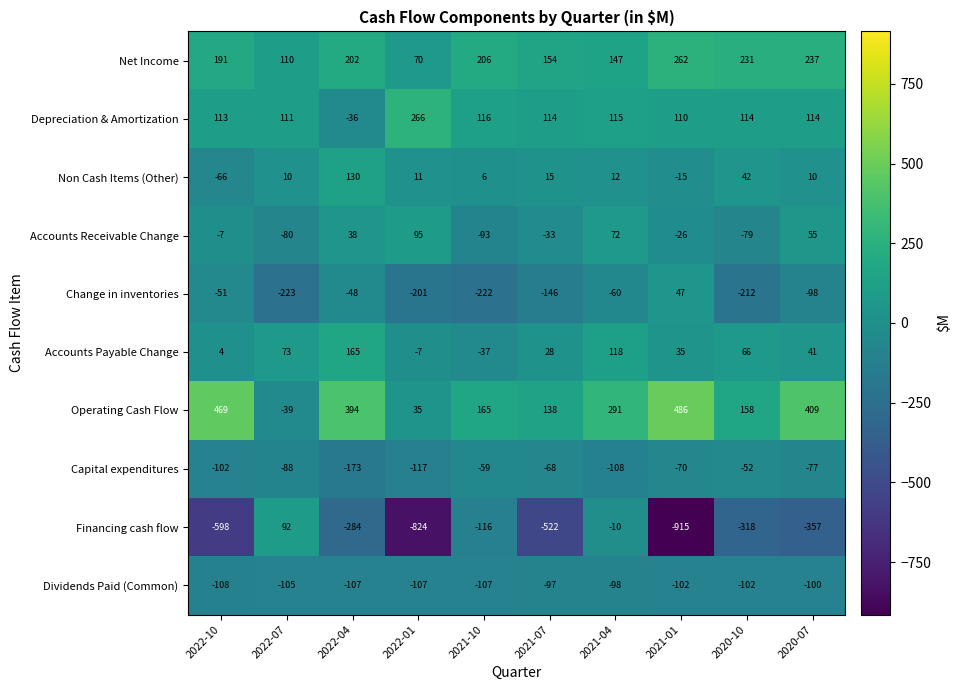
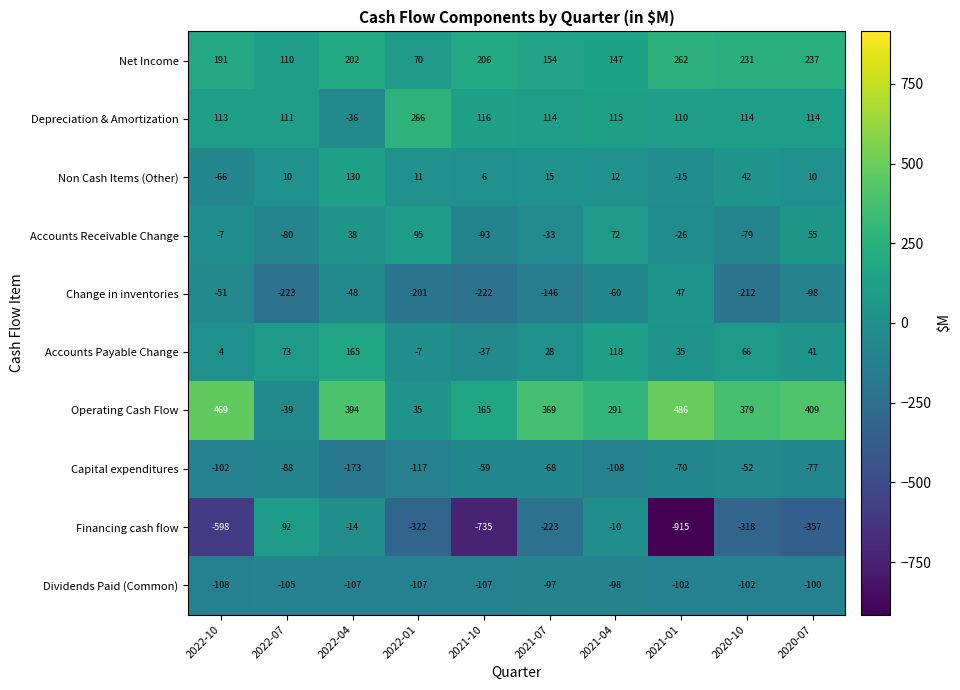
  {
    "Net Income": {
      "2022-10": 191,
      "2022-07": 110,
      "2022-04": 202,
      "2022-01": 70,
      "2021-10": 206,
      "2021-07": 154,
      "2021-04": 147,
      "2021-01": 262,
      "2020-10": 231,
      "2020-07": 237
    },
    "Depreciation & Amortization": {
      "2022-10": 113,
      "2022-07": 111,
      "2022-04": -36,
      "2022-01": 266,
      "2021-10": 116,
      "2021-07": 114,
      "2021-04": 115,
      "2021-01": 110,
      "2020-10": 114,
      "2020-07": 114
    },
    "Non Cash Items (Other)": {
      "2022-10": -66,
      "2022-07": 10,
      "2022-04": 130,
      "2022-01": 11,
      "2021-10": 6,
      "2021-07": 15,
      "2021-04": 12,
      "2021-01": -15,
      "2020-10": 42,
      "2020-07": 10
    },
    "Accounts Receivable Change": {
      "2022-10": -7,
      "2022-07": -80,
      "2022-04": 38,
      "2022-01": 95,
      "2021-10": -93,
      "2021-07": -33,
      "2021-04": 72,
      "2021-01": -26,
      "2020-10": -79,
      "2020-07": 55
    },
    "Change in inventories": {
      "2022-10": -51,
      "2022-07": -223,
      "2022-04": -48,
      "2022-01": -201,
      "2021-10": -222,
      "2021-07": -146,
      "2021-04": -60,
      "2021-01": 47,
      "2020-10": -212,
      "2020-07": -98
    },
    "Accounts Payable Change": {
      "2022-10": 4,
      "2022-07": 73,
      "2022-04": 165,
      "2022-01": -7,
      "2021-10": -37,
      "2021-07": 28,
      "2021-04": 118,
      "2021-01": 35,
      "2020-10": 66,
      "2020-07": 41
    },
    "Operating Cash Flow": {
      "2022-10": 469,
      "2022-07": -39,
      "2022-04": 394,
      "2022-01": 35,
      "2021-10": 165,
-     "2021-07": 138,
+     "2021-07": 369,
      "2021-04": 291,
      "2021-01": 486,
-     "2020-10": 158,
+     "2020-10": 379,
      "2020-07": 409
    },
    "Capital expenditures": {
      "2022-10": -102,
      "2022-07": -88,
      "2022-04": -173,
      "2022-01": -117,
      "2021-10": -59,
      "2021-07": -68,
      "2021-04": -108,
      "2021-01": -70,
      "2020-10": -52,
      "2020-07": -77
    },
    "Financing cash flow": {
      "2022-10": -598,
      "2022-07": 92,
-     "2022-04": -284,
-     "2022-01": -824,
-     "2021-10": -116,
-     "2021-07": -522,
+     "2022-04": -14,
+     "2022-01": -322,
+     "2021-10": -735,
+     "2021-07": -223,
      "2021-04": -10,
      "2021-01": -915,
      "2020-10": -318,
      "2020-07": -357
    },
    "Dividends Paid (Common)": {
      "2022-10": -108,
      "2022-07": -105,
      "2022-04": -107,
      "2022-01": -107,
      "2021-10": -107,
      "2021-07": -97,
      "2021-04": -98,
      "2021-01": -102,
      "2020-10": -102,
      "2020-07": -100
    }
  }
